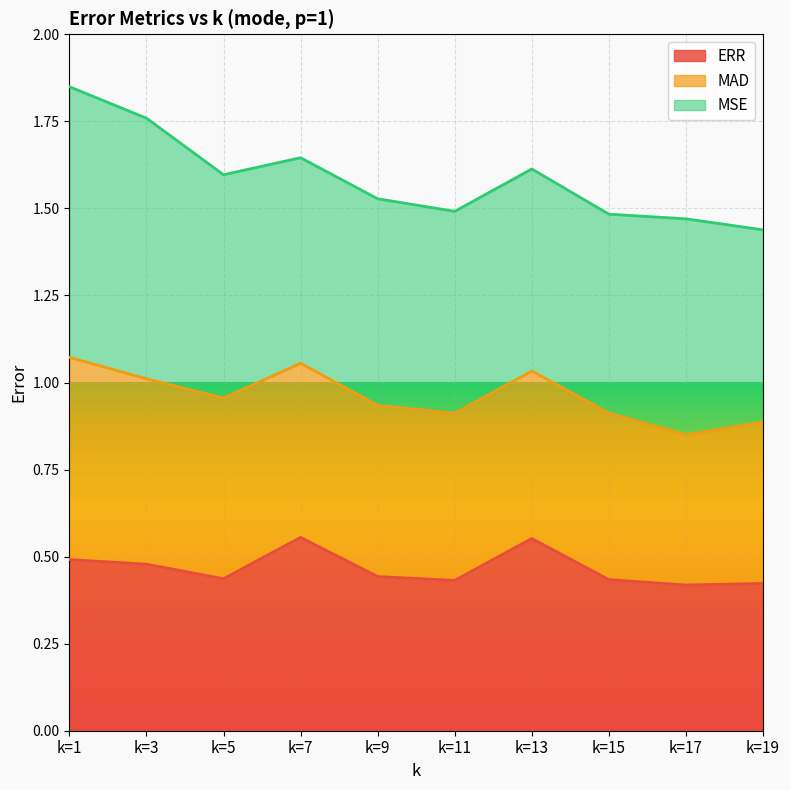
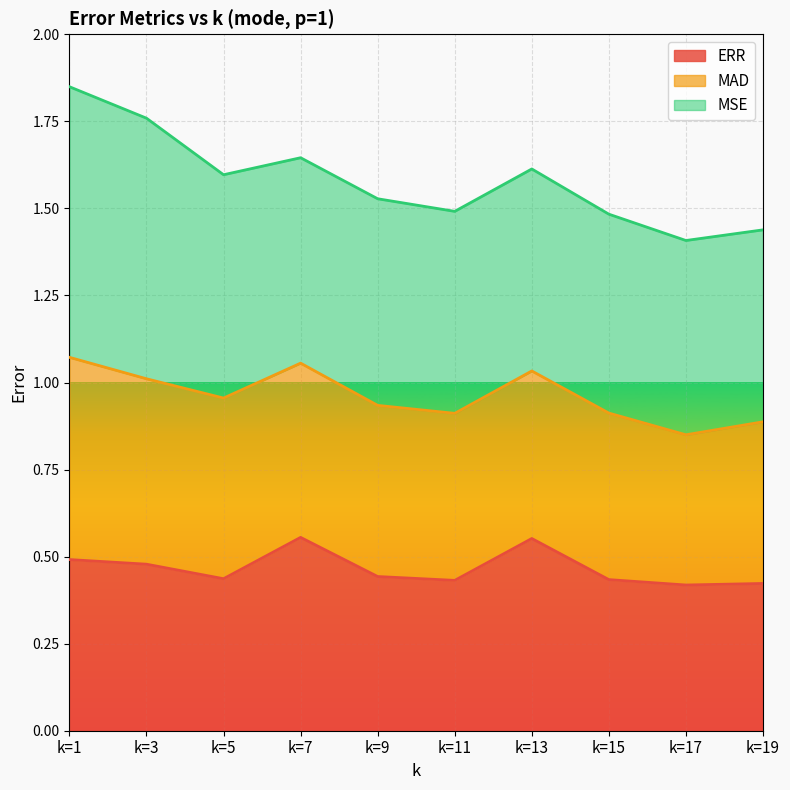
  {
    "ERR": {
      "k=1": 0.49,
      "k=3": 0.48,
      "k=5": 0.44,
      "k=7": 0.56,
      "k=9": 0.44,
      "k=11": 0.43,
      "k=13": 0.55,
      "k=15": 0.43,
      "k=17": 0.42,
      "k=19": 0.42
    },
    "MAD": {
      "k=1": 0.58,
      "k=3": 0.53,
      "k=5": 0.52,
      "k=7": 0.50,
      "k=9": 0.49,
      "k=11": 0.48,
      "k=13": 0.48,
      "k=15": 0.48,
      "k=17": 0.43,
      "k=19": 0.46
    },
    "MSE": {
      "k=1": 0.78,
      "k=3": 0.75,
      "k=5": 0.64,
      "k=7": 0.59,
      "k=9": 0.59,
      "k=11": 0.58,
      "k=13": 0.58,
      "k=15": 0.57,
-     "k=17": 0.62,
+     "k=17": 0.56,
      "k=19": 0.55
    }
  }
